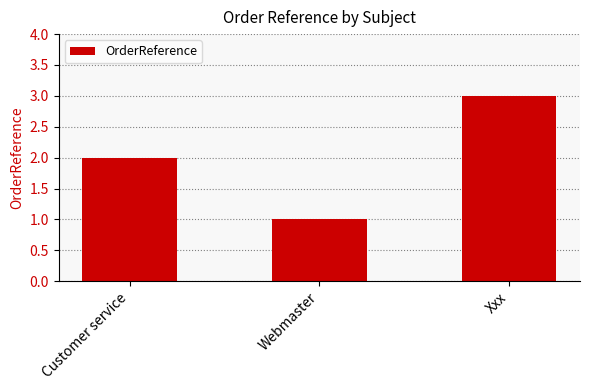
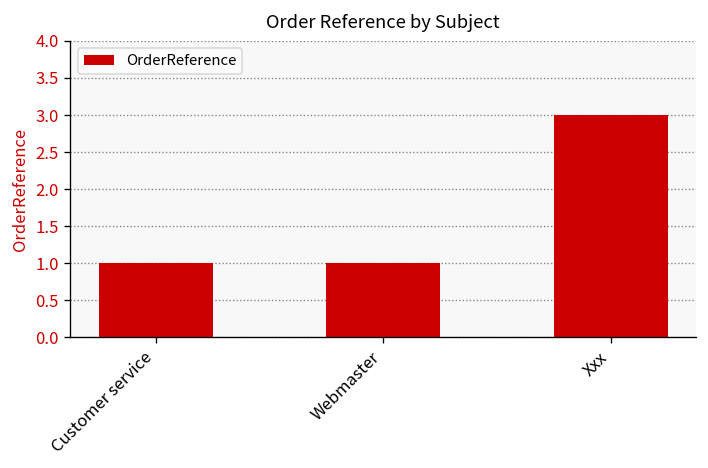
  {
-   "Customer service": 2,
+   "Customer service": 1,
    "Webmaster": 1,
    "Xxx": 3
  }
